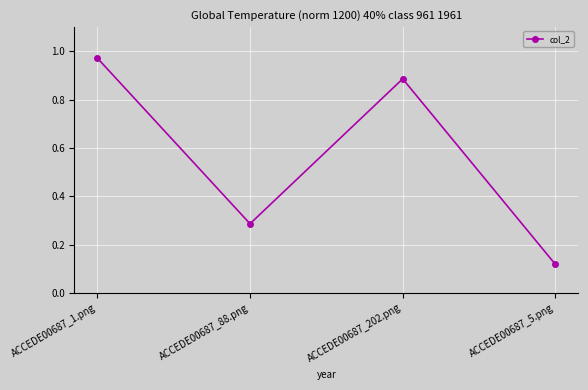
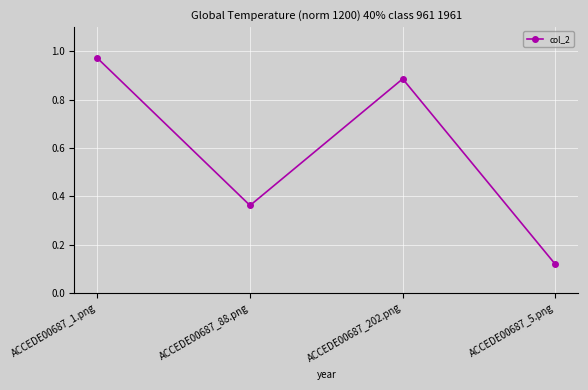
  {
    "ACCEDE00687_1.png": 0.97,
-   "ACCEDE00687_88.png": 0.29,
+   "ACCEDE00687_88.png": 0.36,
    "ACCEDE00687_202.png": 0.89,
    "ACCEDE00687_5.png": 0.12
  }
